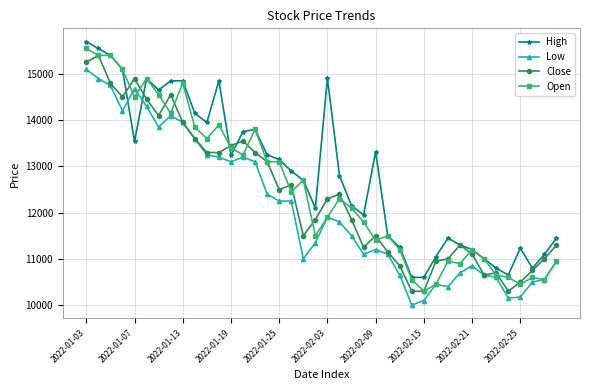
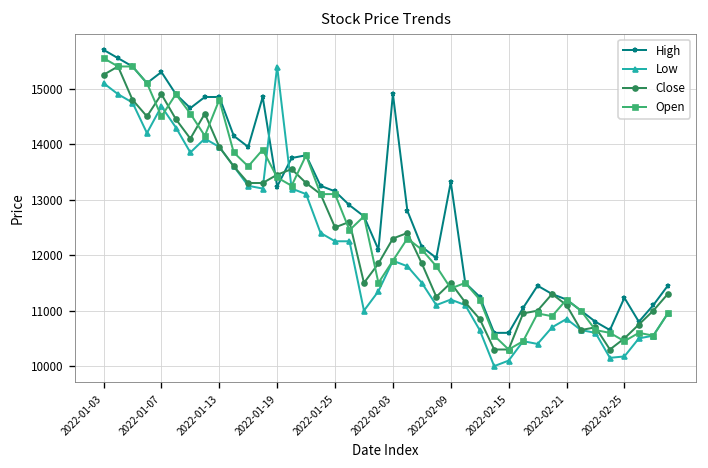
  {
    "High": {
      "2022-01-03": 15700,
-     "2022-01-07": 13500,
+     "2022-01-07": 15300,
      "2022-01-19": 13200,
      "2022-02-03": 14900,
      "2022-02-09": 13300,
      "2022-02-15": 10600,
      "2022-02-25": 11200
    },
    "Low": {
      "2022-01-03": 15100,
      "2022-01-07": 14700,
-     "2022-01-19": 13100,
+     "2022-01-19": 15400,
      "2022-01-25": 12300,
      "2022-02-09": 11200,
      "2022-02-15": 10100,
      "2022-02-21": 10900,
      "2022-02-25": 10200
    }
  }
